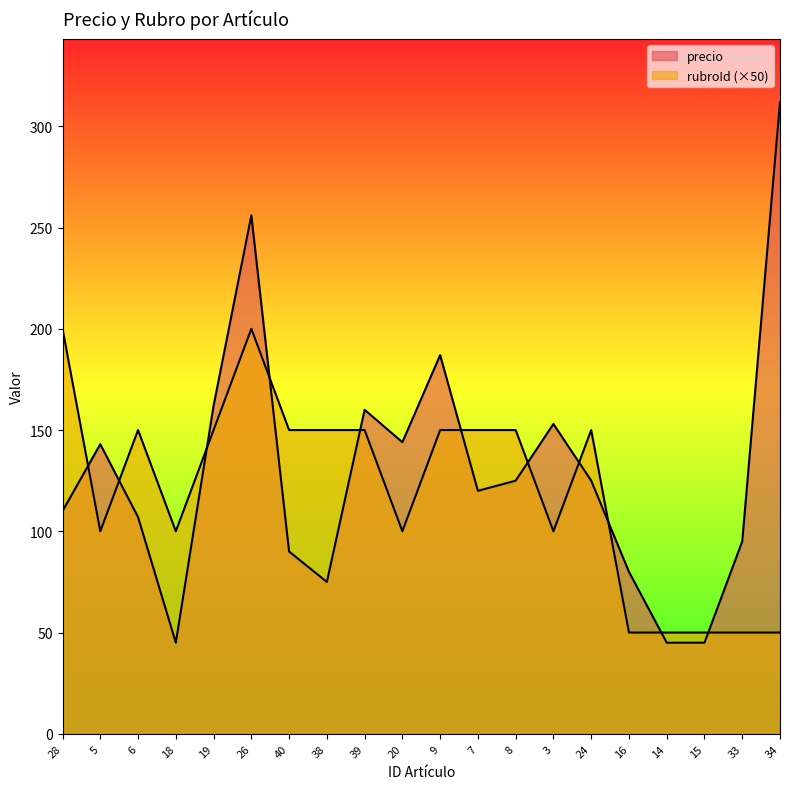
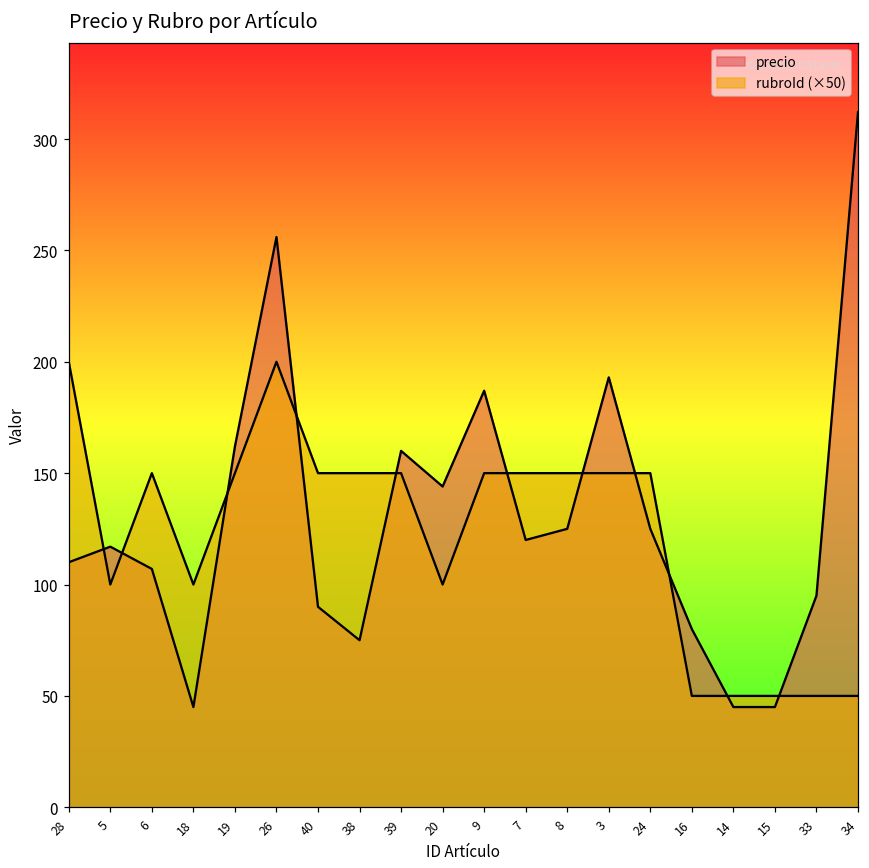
  {
    "precio": {
      "28": 110,
-     "5": 143,
+     "5": 117,
      "6": 107,
      "18": 45,
      "19": 162,
      "26": 256,
      "40": 90,
      "38": 75,
      "39": 160,
      "20": 144,
      "9": 187,
      "7": 120,
      "8": 125,
-     "3": 153,
+     "3": 193,
      "24": 125,
      "16": 80,
      "14": 45,
      "15": 45,
      "33": 95,
      "34": 312
    },
    "rubroId (×50)": {
      "28": 200,
      "5": 100,
      "6": 150,
      "18": 100,
      "19": 150,
      "26": 200,
      "40": 150,
      "38": 150,
      "39": 150,
      "20": 100,
      "9": 150,
      "7": 150,
      "8": 150,
-     "3": 100,
+     "3": 150,
      "24": 150,
      "16": 50,
      "14": 50,
      "15": 50,
      "33": 50,
      "34": 50
    }
  }
